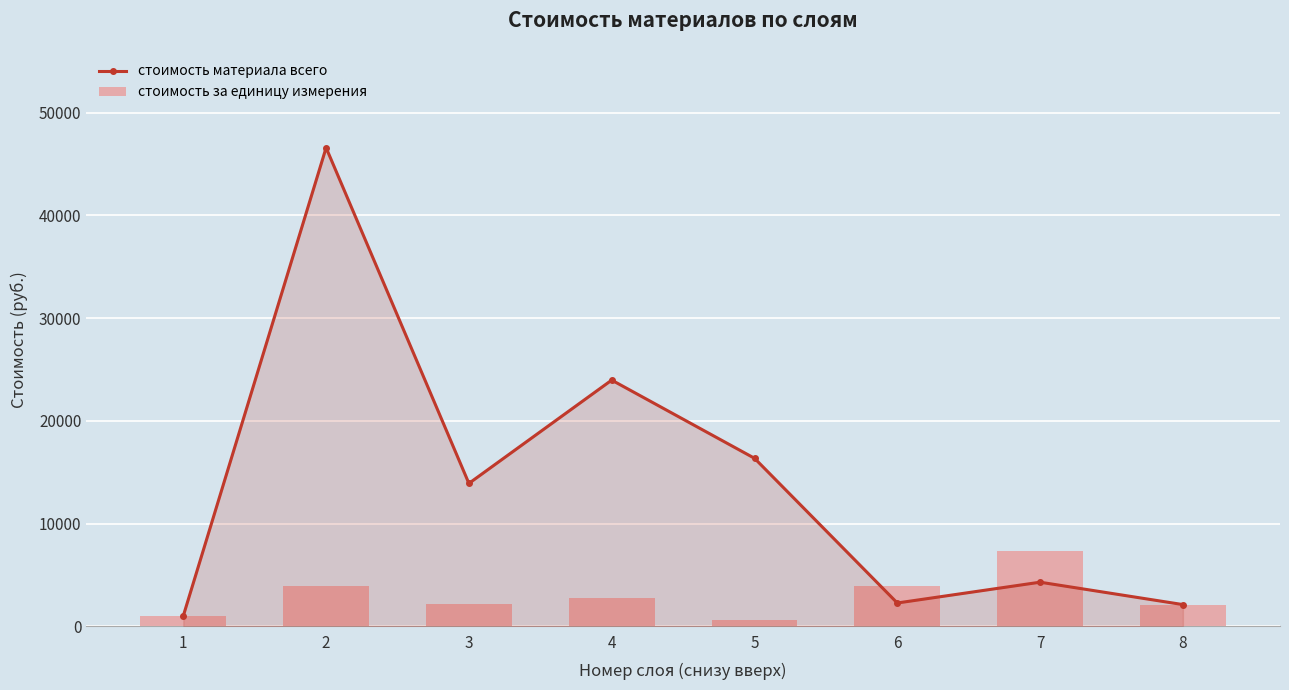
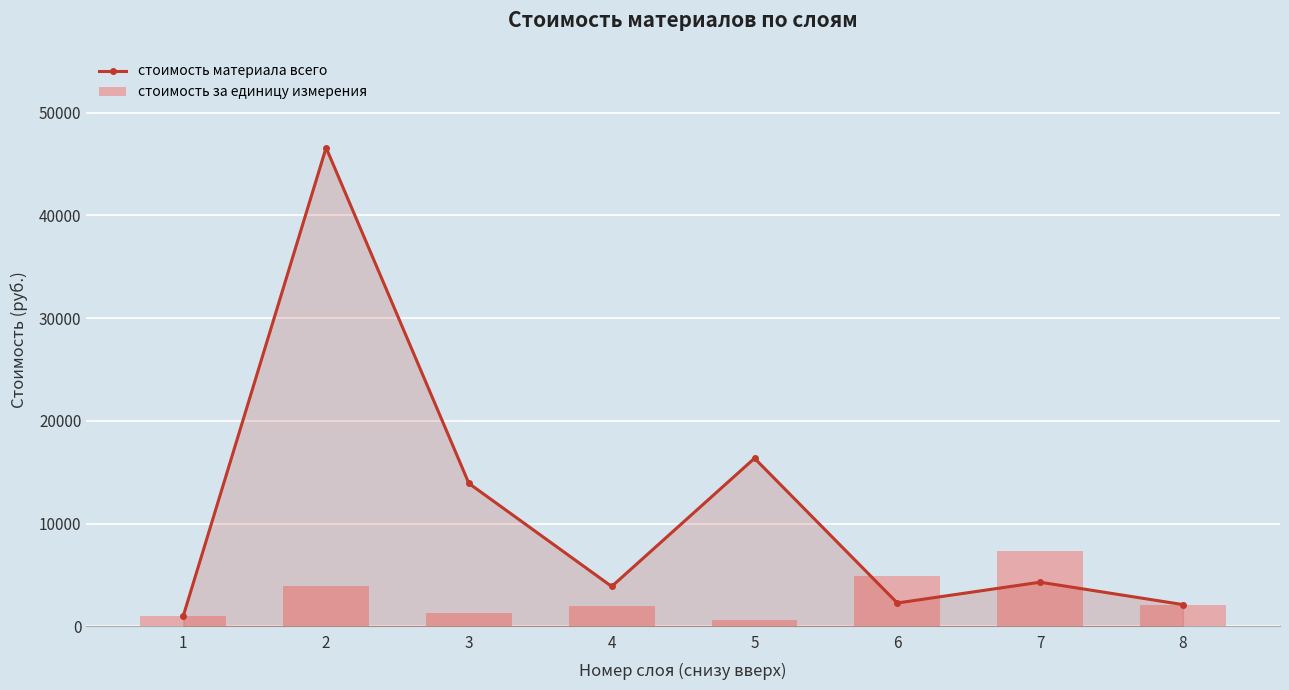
  {
    "стоимость материала всего": {
      "1": 1000,
      "2": 46600,
      "3": 13900,
-     "4": 24000,
+     "4": 3900,
      "5": 16400,
      "6": 2300,
      "7": 4300,
      "8": 2100
    },
    "стоимость за единицу измерения": {
      "1": 1000,
      "2": 3900,
-     "3": 2200,
-     "4": 2800,
+     "3": 1300,
+     "4": 1900,
      "5": 600,
-     "6": 4000,
+     "6": 4900,
      "7": 7300,
      "8": 2100
    }
  }
